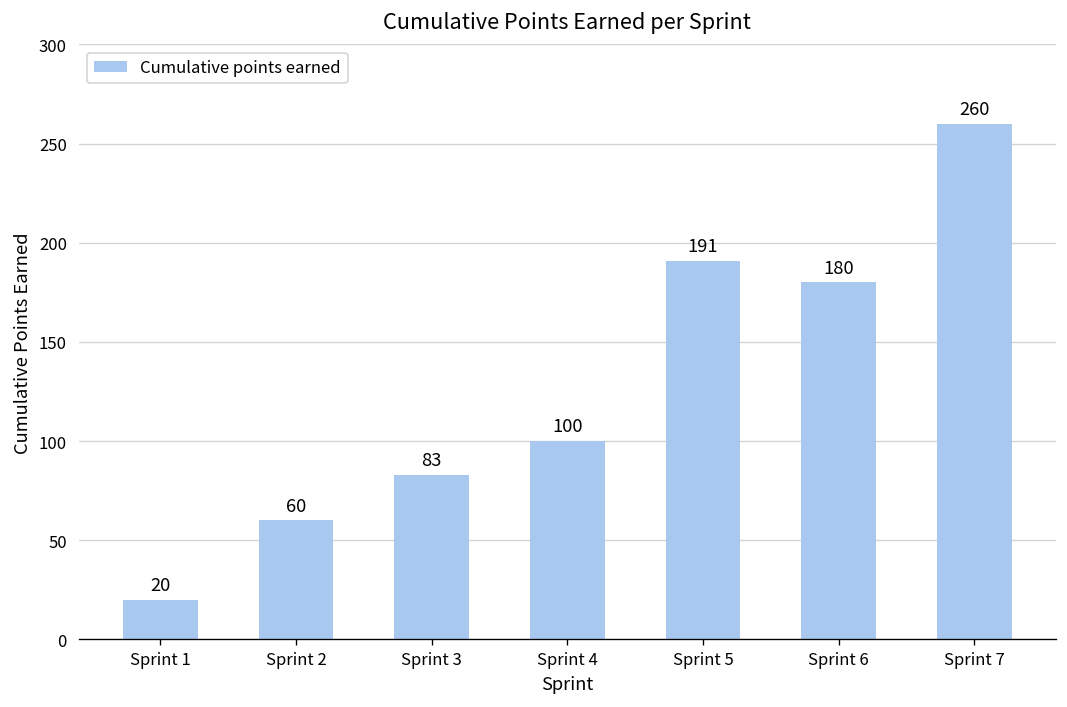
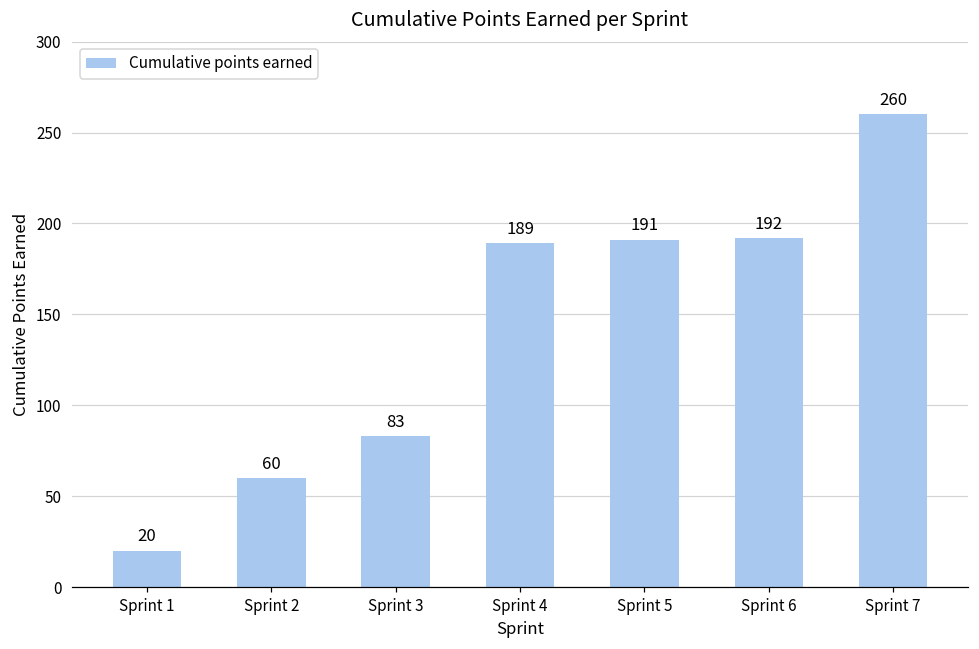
  {
    "Sprint 1": 20,
    "Sprint 2": 60,
    "Sprint 3": 83,
-   "Sprint 4": 100,
+   "Sprint 4": 189,
    "Sprint 5": 191,
-   "Sprint 6": 180,
+   "Sprint 6": 192,
    "Sprint 7": 260
  }
